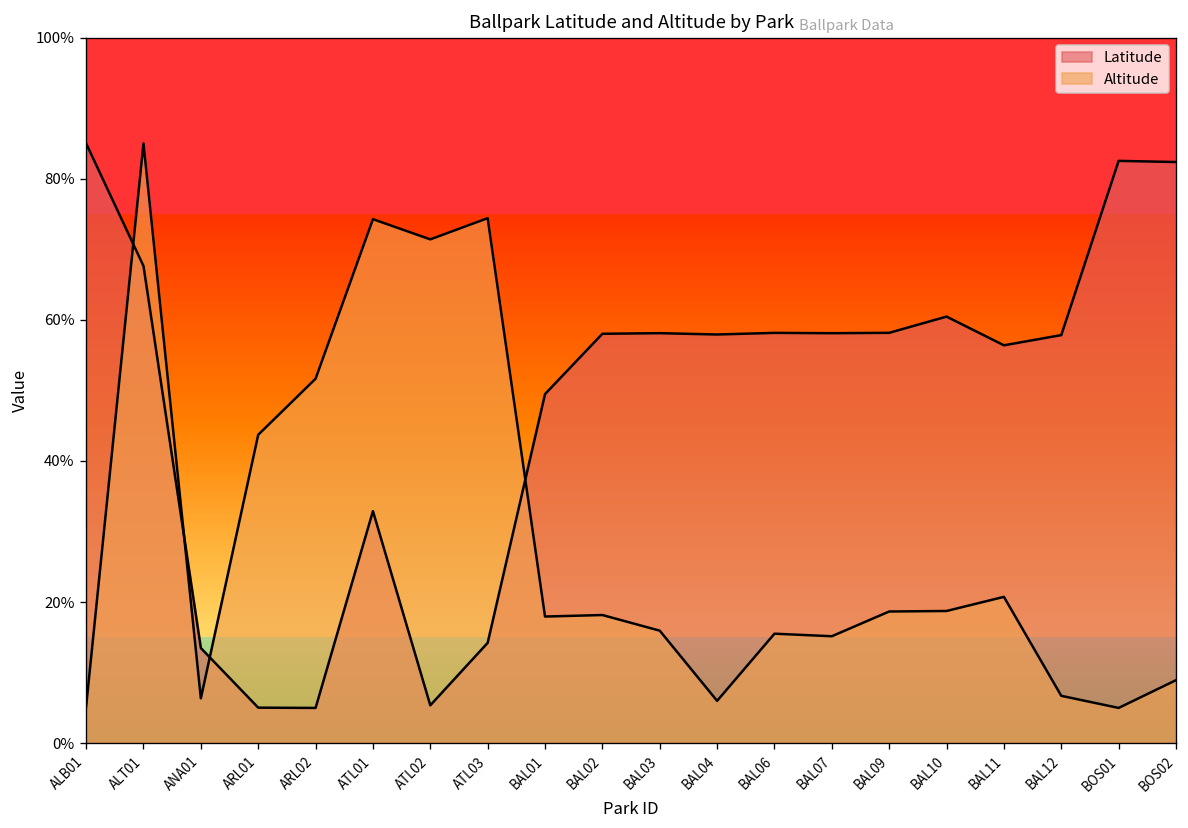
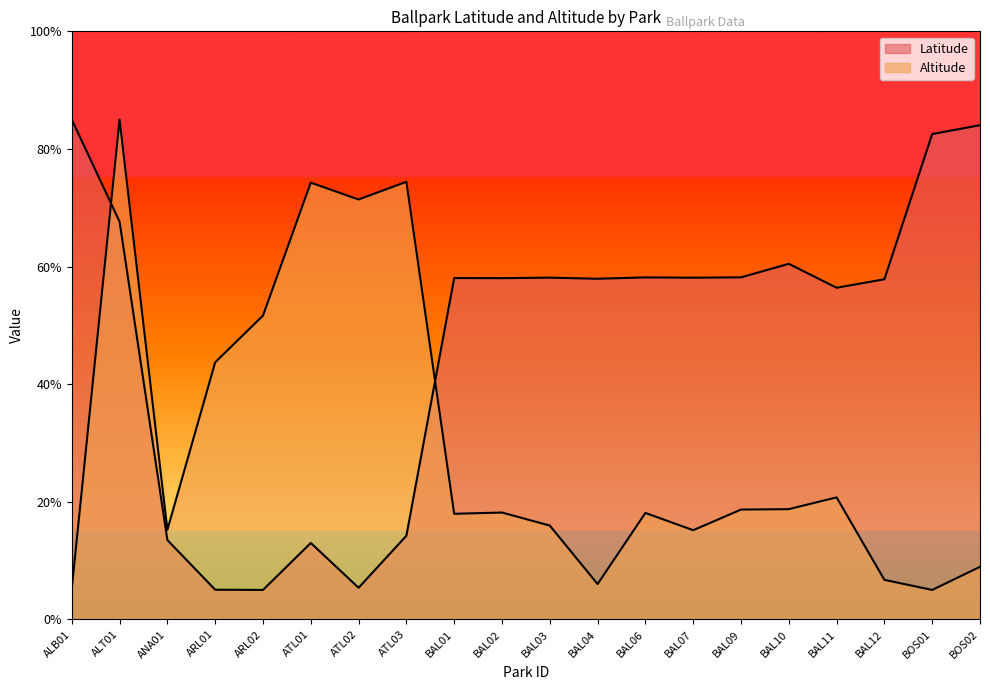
  {
    "Latitude": {
      "ALB01": "85%",
      "ALT01": "68%",
      "ANA01": "13%",
      "ARL01": "5%",
      "ARL02": "5%",
-     "ATL01": "33%",
+     "ATL01": "13%",
      "ATL02": "5%",
      "ATL03": "14%",
-     "BAL01": "49%",
+     "BAL01": "58%",
      "BAL02": "58%",
      "BAL03": "58%",
      "BAL04": "58%",
      "BAL06": "58%",
      "BAL07": "58%",
      "BAL09": "58%",
      "BAL10": "60%",
      "BAL11": "56%",
      "BAL12": "58%",
      "BOS01": "83%",
-     "BOS02": "82%"
+     "BOS02": "84%"
    },
    "Altitude": {
      "ALB01": "5%",
      "ALT01": "85%",
-     "ANA01": "6%",
+     "ANA01": "15%",
      "ARL01": "44%",
      "ARL02": "52%",
      "ATL01": "74%",
      "ATL02": "71%",
      "ATL03": "74%",
      "BAL01": "18%",
      "BAL02": "18%",
      "BAL03": "16%",
      "BAL04": "6%",
-     "BAL06": "16%",
+     "BAL06": "18%",
      "BAL07": "15%",
      "BAL09": "19%",
      "BAL10": "19%",
      "BAL11": "21%",
      "BAL12": "7%",
      "BOS01": "5%",
      "BOS02": "9%"
    }
  }
